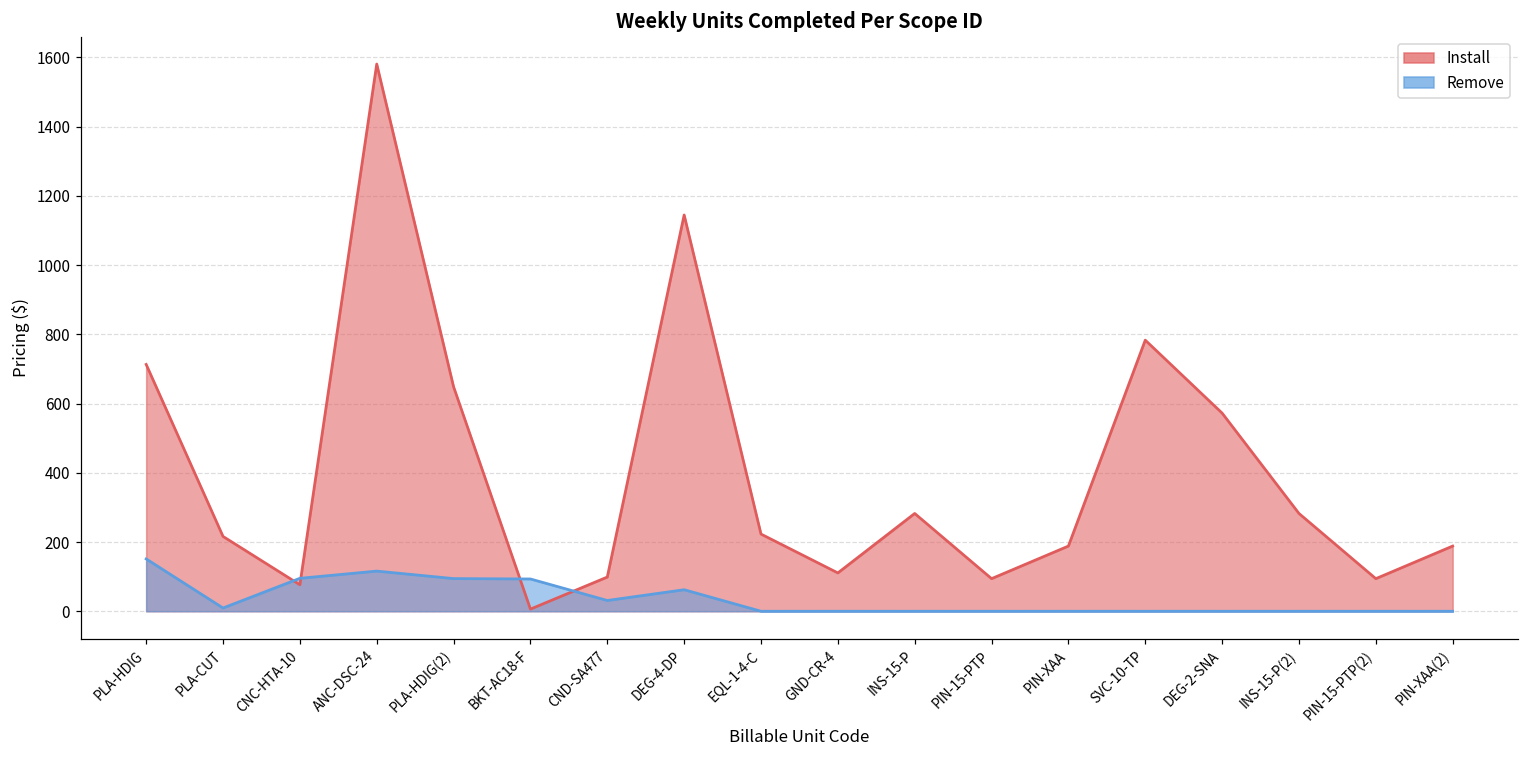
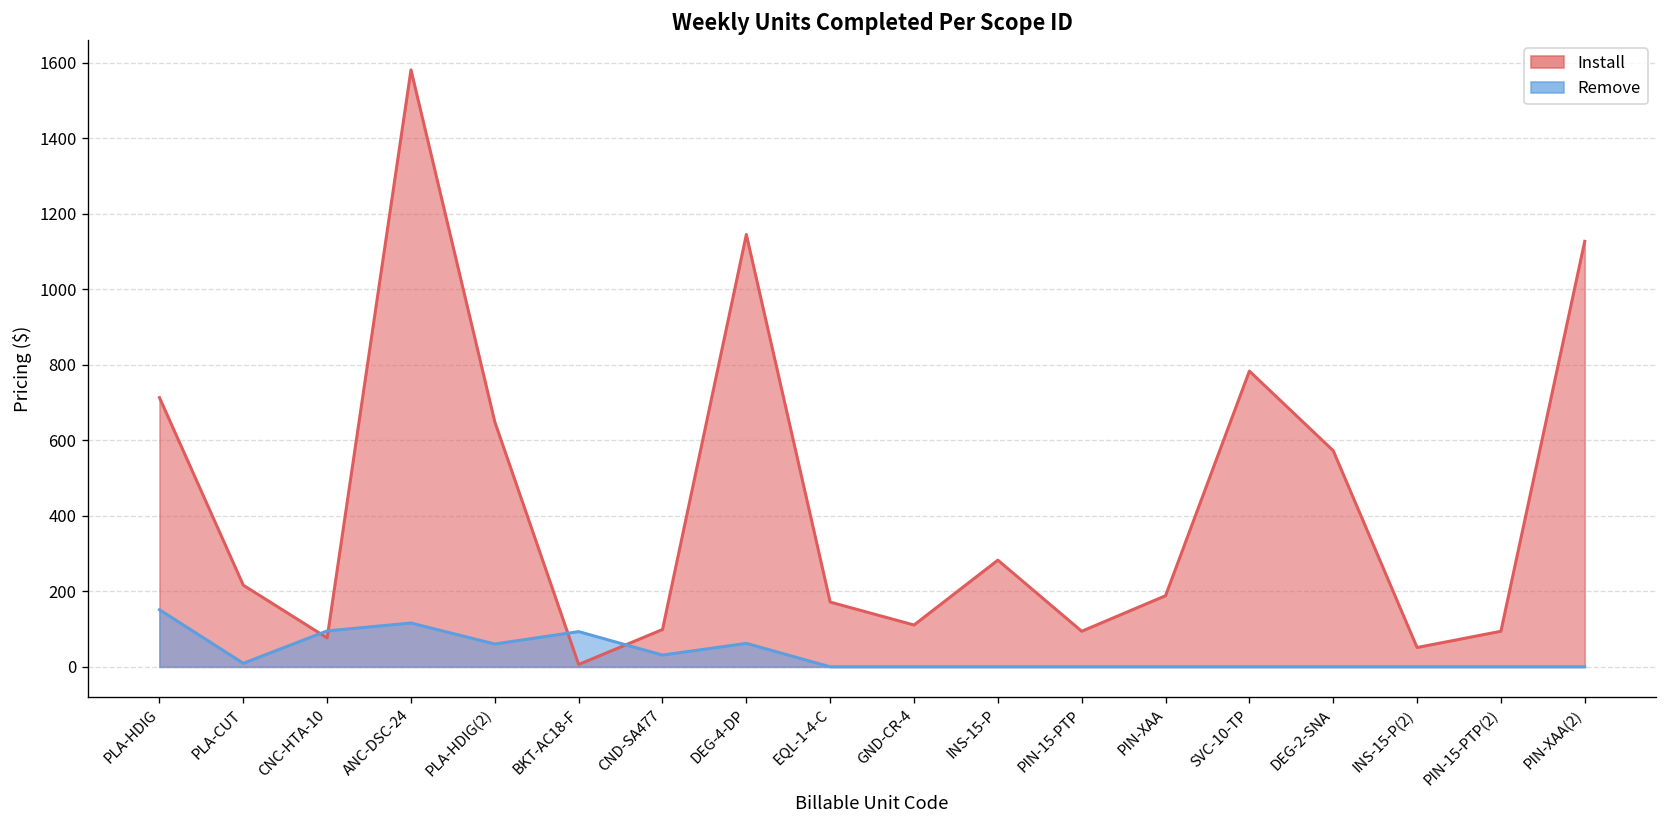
  {
    "Install": {
      "PLA-HDIG": 710,
      "PLA-CUT": 220,
      "CNC-HTA-10": 80,
      "ANC-DSC-24": 1580,
      "PLA-HDIG(2)": 650,
      "BKT-AC18-F": 10,
      "CND-SA477": 100,
      "DEG-4-DP": 1150,
-     "EQL-1-4-C": 220,
+     "EQL-1-4-C": 170,
      "GND-CR-4": 110,
      "INS-15-P": 280,
      "PIN-15-PTP": 90,
      "PIN-XAA": 190,
      "SVC-10-TP": 780,
      "DEG-2-SNA": 570,
-     "INS-15-P(2)": 280,
+     "INS-15-P(2)": 50,
      "PIN-15-PTP(2)": 90,
-     "PIN-XAA(2)": 190
+     "PIN-XAA(2)": 1130
    },
    "Remove": {
      "PLA-HDIG": 150,
      "PLA-CUT": 10,
      "CNC-HTA-10": 100,
      "ANC-DSC-24": 120,
-     "PLA-HDIG(2)": 90,
+     "PLA-HDIG(2)": 60,
      "BKT-AC18-F": 90,
      "CND-SA477": 30,
      "DEG-4-DP": 60,
      "EQL-1-4-C": 0,
      "GND-CR-4": 0,
      "INS-15-P": 0,
      "PIN-15-PTP": 0,
      "PIN-XAA": 0,
      "SVC-10-TP": 0,
      "DEG-2-SNA": 0,
      "INS-15-P(2)": 0,
      "PIN-15-PTP(2)": 0,
      "PIN-XAA(2)": 0
    }
  }
